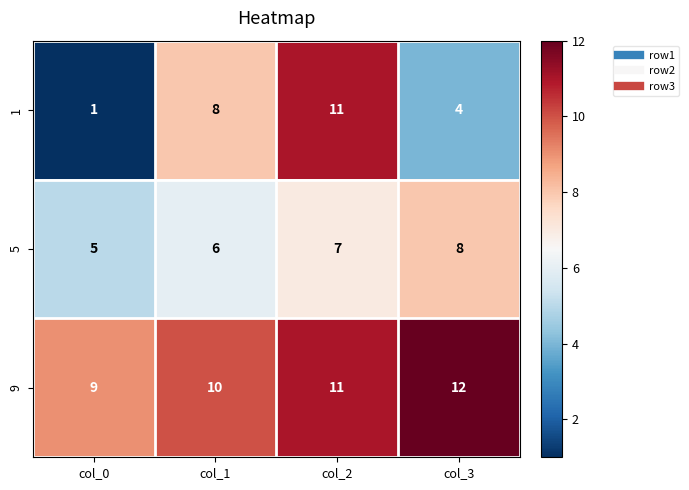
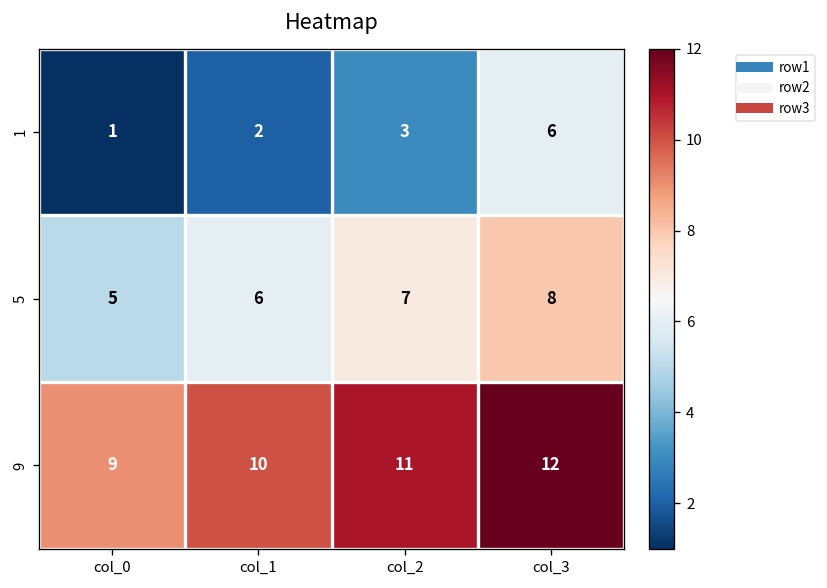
  {
    "1": {
      "col_0": 1,
-     "col_1": 8,
-     "col_2": 11,
-     "col_3": 4
+     "col_1": 2,
+     "col_2": 3,
+     "col_3": 6
    },
    "5": {
      "col_0": 5,
      "col_1": 6,
      "col_2": 7,
      "col_3": 8
    },
    "9": {
      "col_0": 9,
      "col_1": 10,
      "col_2": 11,
      "col_3": 12
    }
  }
